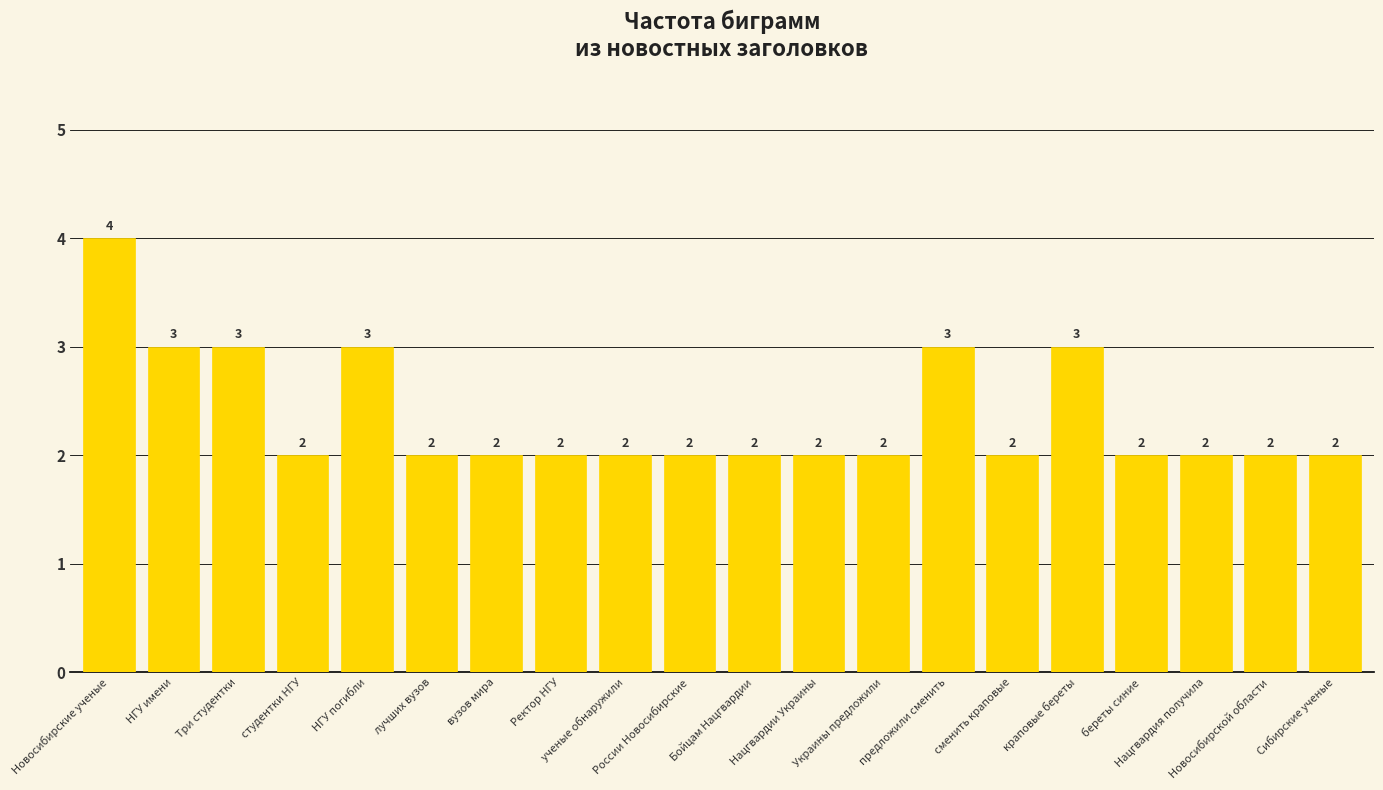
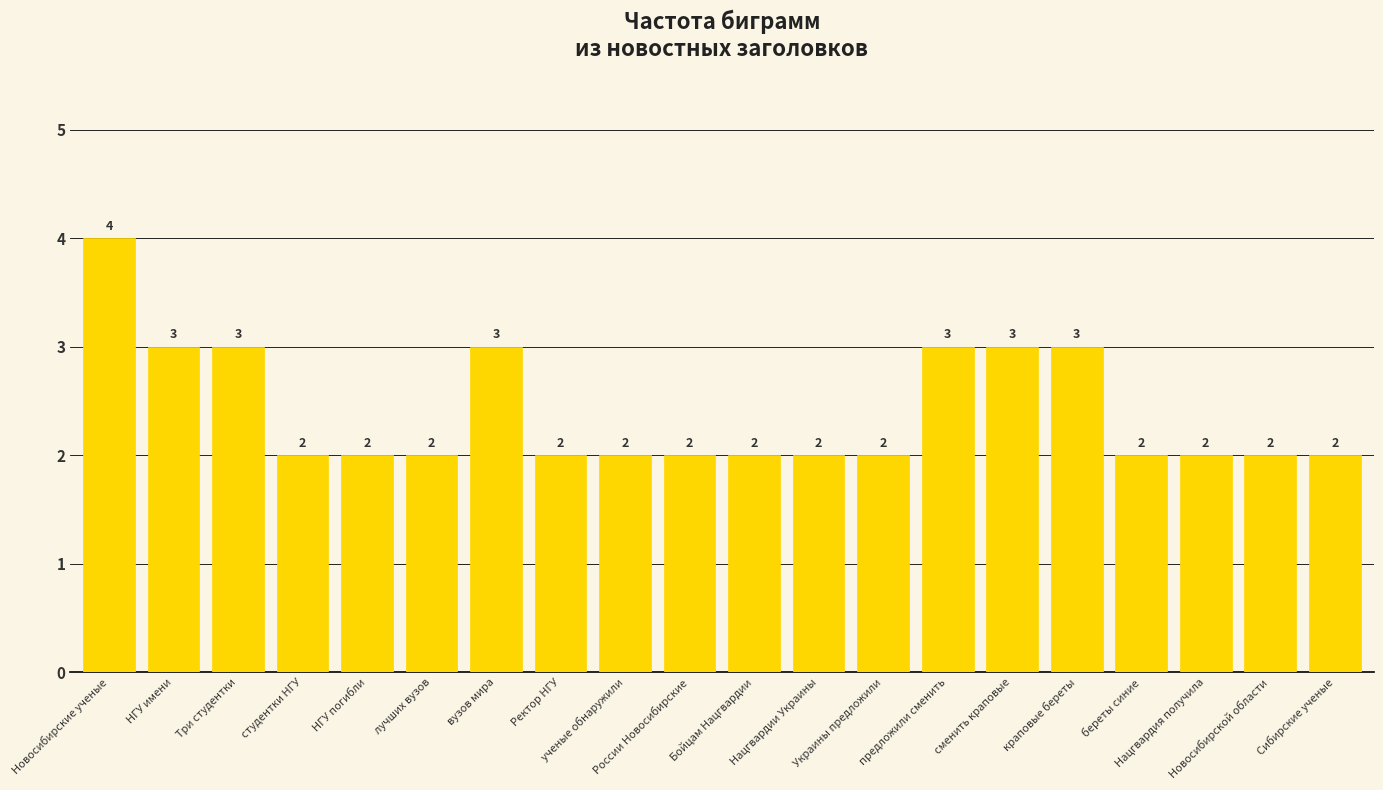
  {
    "Новосибирские ученые": 4,
    "НГУ имени": 3,
    "Три студентки": 3,
    "студентки НГУ": 2,
-   "НГУ погибли": 3,
+   "НГУ погибли": 2,
    "лучших вузов": 2,
-   "вузов мира": 2,
+   "вузов мира": 3,
    "Ректор НГУ": 2,
    "ученые обнаружили": 2,
    "России Новосибирские": 2,
    "Бойцам Нацгвардии": 2,
    "Нацгвардии Украины": 2,
    "Украины предложили": 2,
    "предложили сменить": 3,
-   "сменить краповые": 2,
+   "сменить краповые": 3,
    "краповые береты": 3,
    "береты синие": 2,
    "Нацгвардия получила": 2,
    "Новосибирской области": 2,
    "Сибирские ученые": 2
  }
